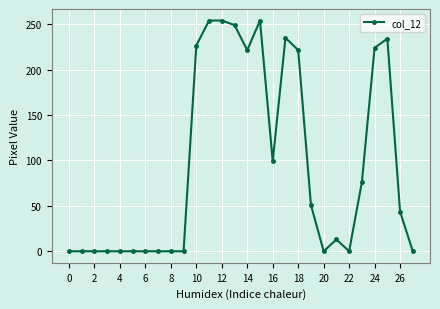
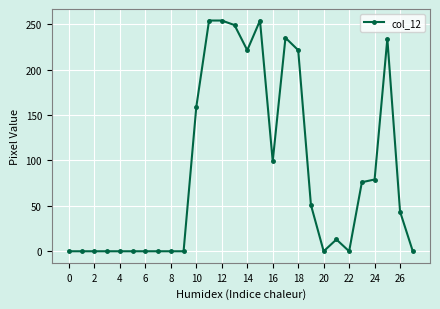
  {
    "0": 0,
    "2": 0,
    "4": 0,
    "6": 0,
    "8": 0,
-   "10": 230,
+   "10": 160,
    "12": 250,
    "14": 220,
    "16": 100,
    "18": 220,
    "20": 0,
    "22": 0,
-   "24": 220,
+   "24": 80,
    "26": 40
  }
